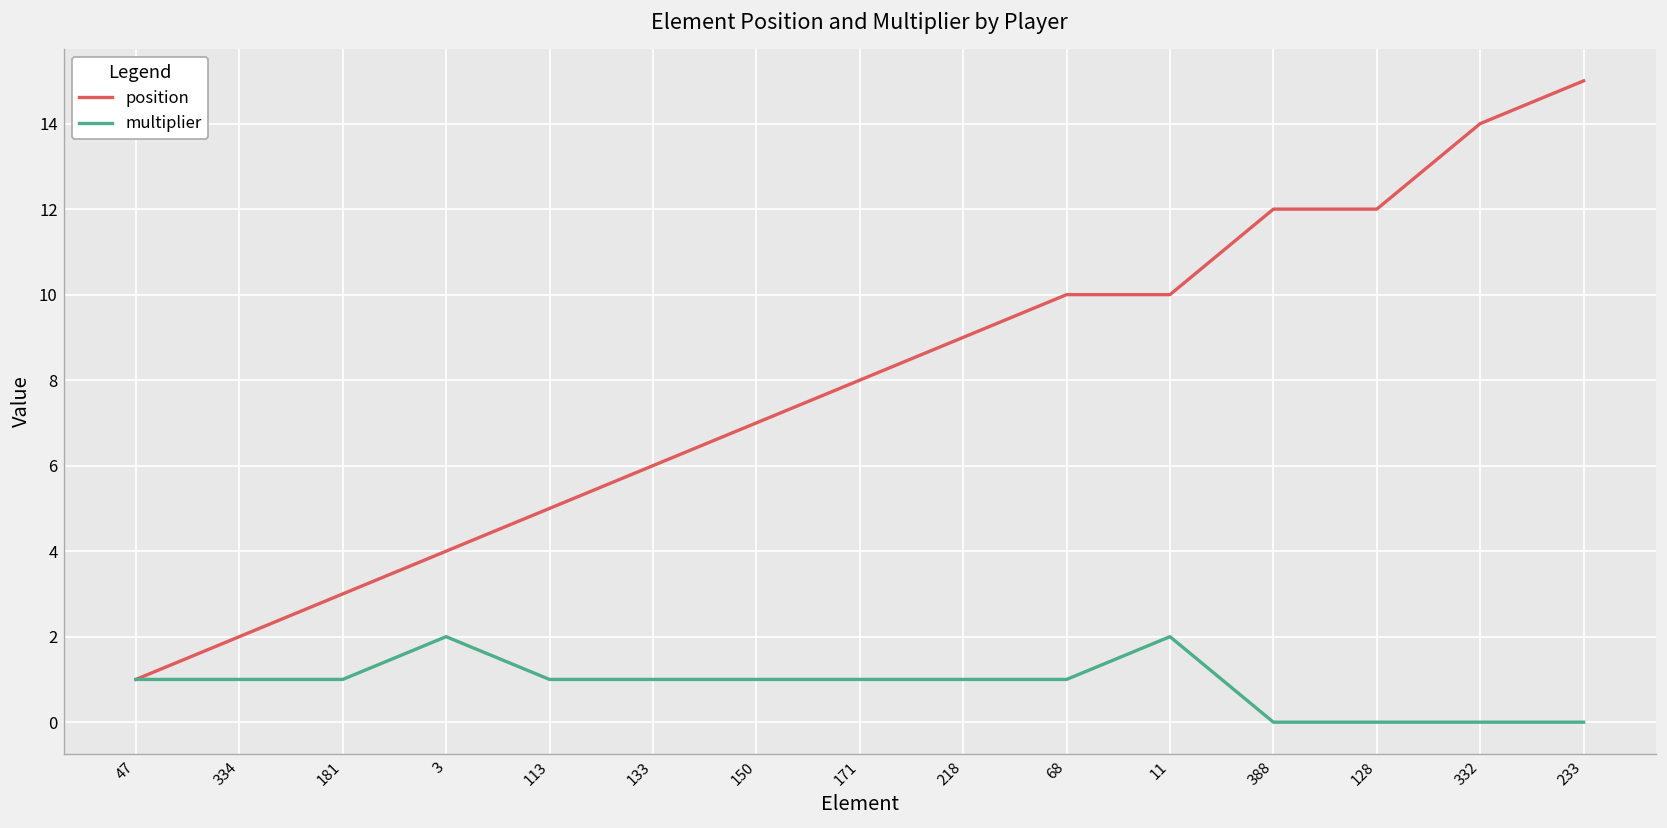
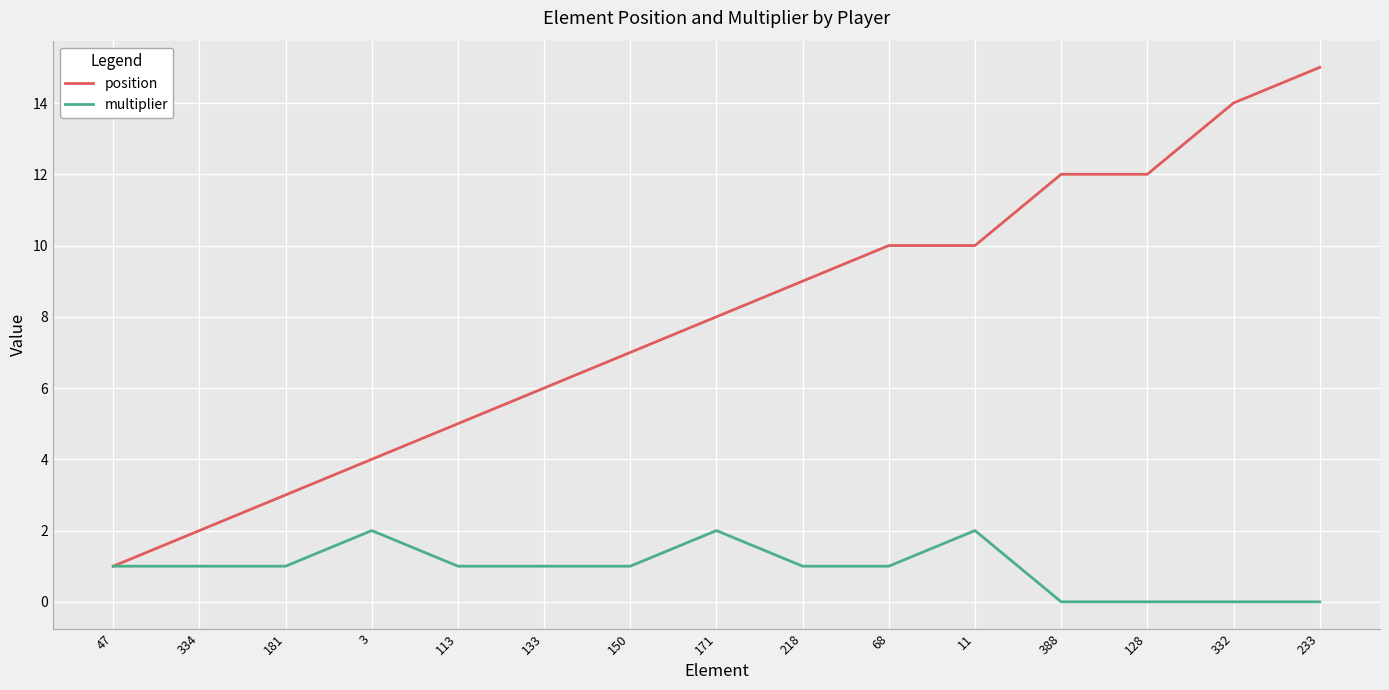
  {
    "position": {
      "334": 2,
      "181": 3,
      "3": 4,
      "113": 5,
      "133": 6,
      "150": 7,
      "171": 8,
      "218": 9,
      "68": 10,
      "11": 10,
      "388": 12,
      "128": 12,
      "332": 14,
      "233": 15
    },
    "multiplier": {
      "334": 1,
      "181": 1,
      "3": 2,
      "113": 1,
      "133": 1,
      "150": 1,
-     "171": 1,
+     "171": 2,
      "218": 1,
      "68": 1,
      "11": 2,
      "388": 0,
      "128": 0,
      "332": 0,
      "233": 0
    }
  }
